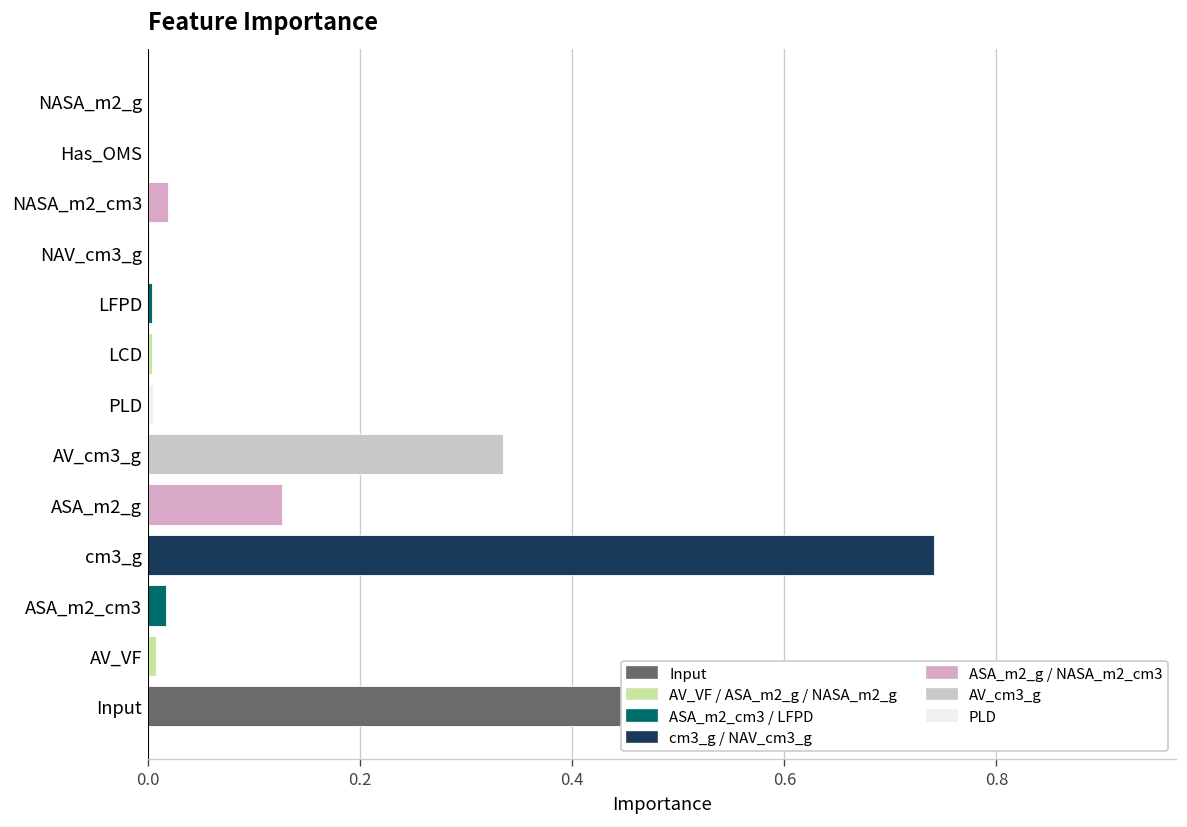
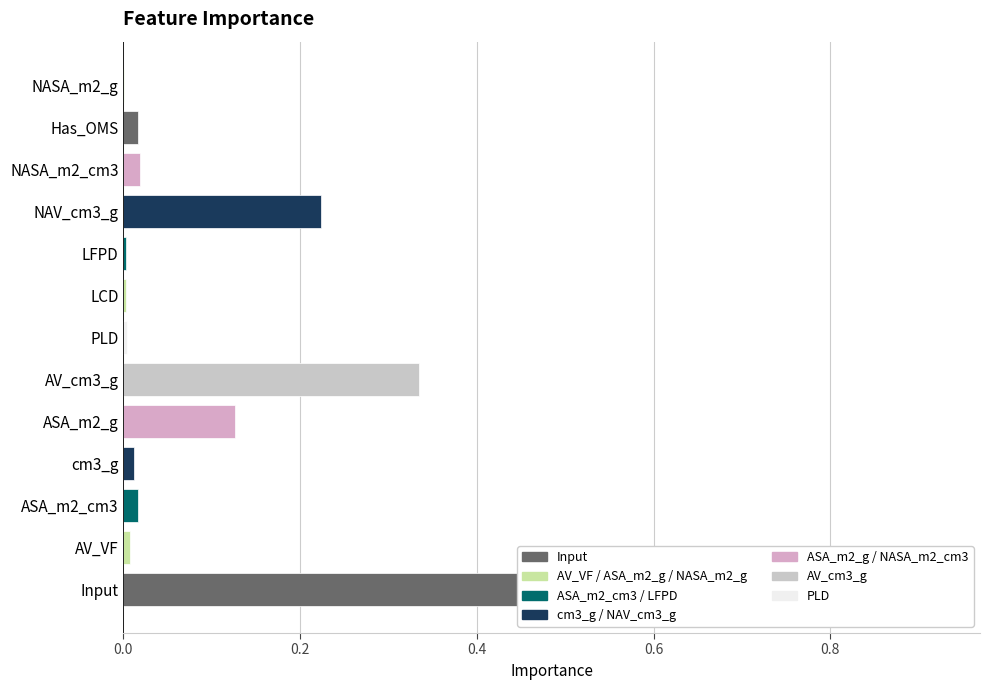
  {
-   "Has_OMS": 0.00,
+   "Has_OMS": 0.02,
    "NASA_m2_cm3": 0.02,
-   "NAV_cm3_g": 0.00,
+   "NAV_cm3_g": 0.22,
    "LFPD": 0.00,
    "LCD": 0.00,
    "PLD": 0.00,
    "AV_cm3_g": 0.33,
    "ASA_m2_g": 0.13,
-   "cm3_g": 0.74,
+   "cm3_g": 0.01,
    "ASA_m2_cm3": 0.02,
    "AV_VF": 0.01
  }
